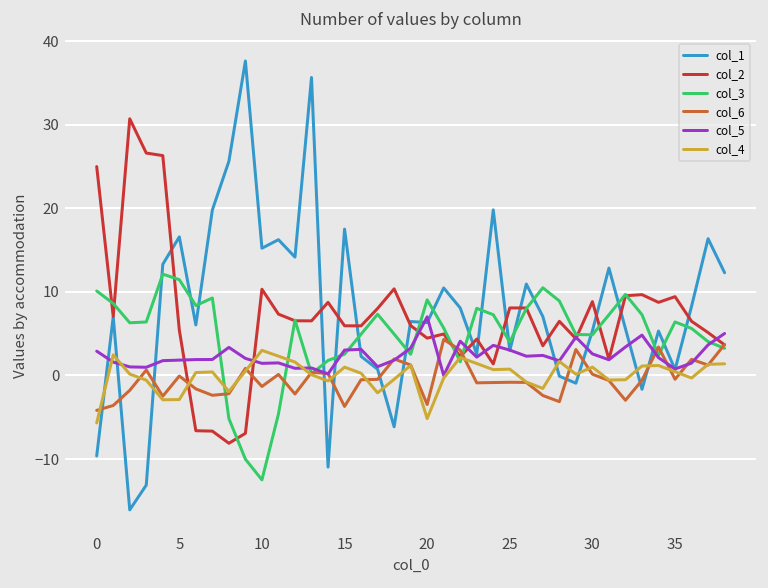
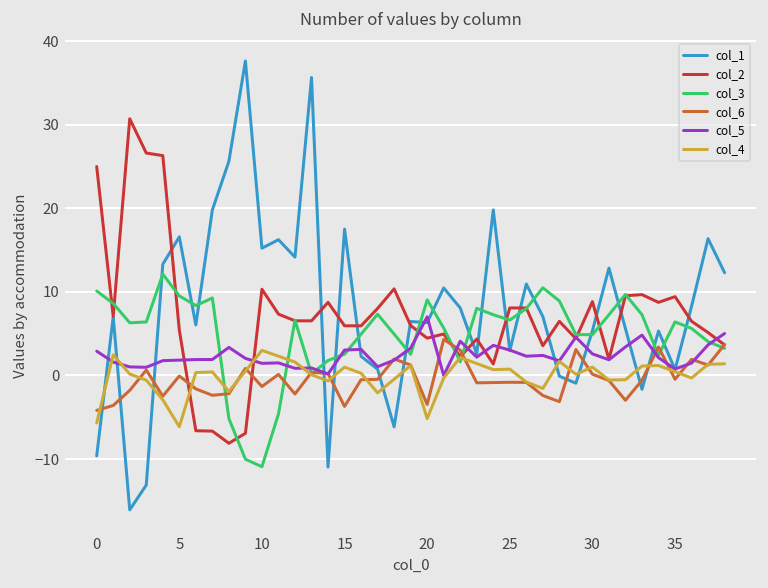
  {
    "col_1": {
      "0": -10,
      "5": 17,
      "10": 15,
      "15": 18,
      "20": 6,
      "30": 5
    },
    "col_3": {
      "0": 10,
-     "5": 11,
-     "10": -12,
+     "5": 10,
+     "10": -11,
      "15": 3,
      "20": 9,
-     "25": 4,
+     "25": 7,
      "30": 5,
      "35": 6
    },
    "col_5": {
      "0": 3,
      "5": 2,
      "10": 1,
      "15": 3,
      "20": 7,
      "30": 3
    },
    "col_4": {
      "0": -6,
-     "5": -3,
+     "5": -6,
      "10": 3,
      "15": 1,
      "20": -5,
      "25": 1,
      "30": 1
    }
  }
